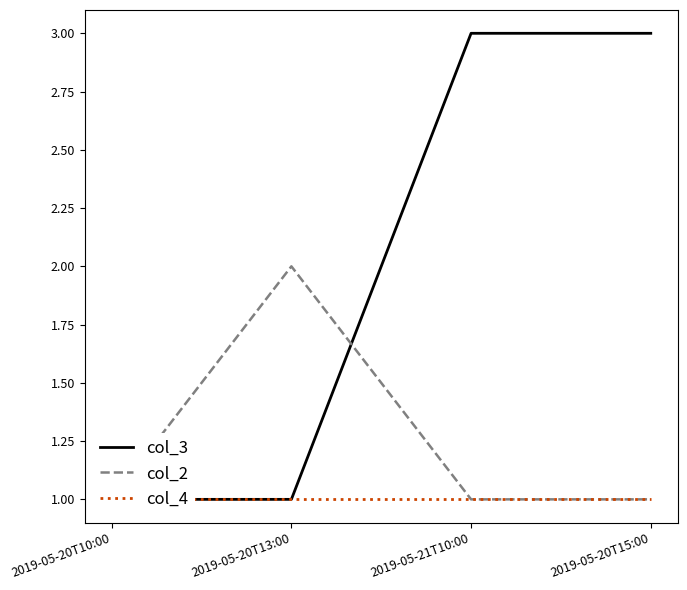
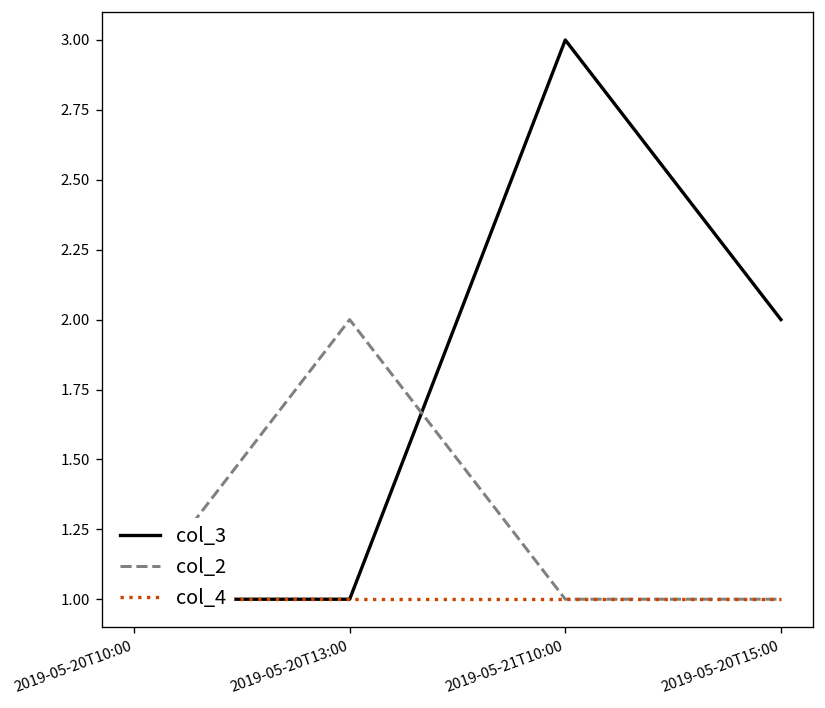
  {
    "col_3": {
      "2019-05-21T10:00": 3,
-     "2019-05-20T15:00": 3
+     "2019-05-20T15:00": 2
    },
    "col_2": {
      "2019-05-20T13:00": 2
    }
  }
